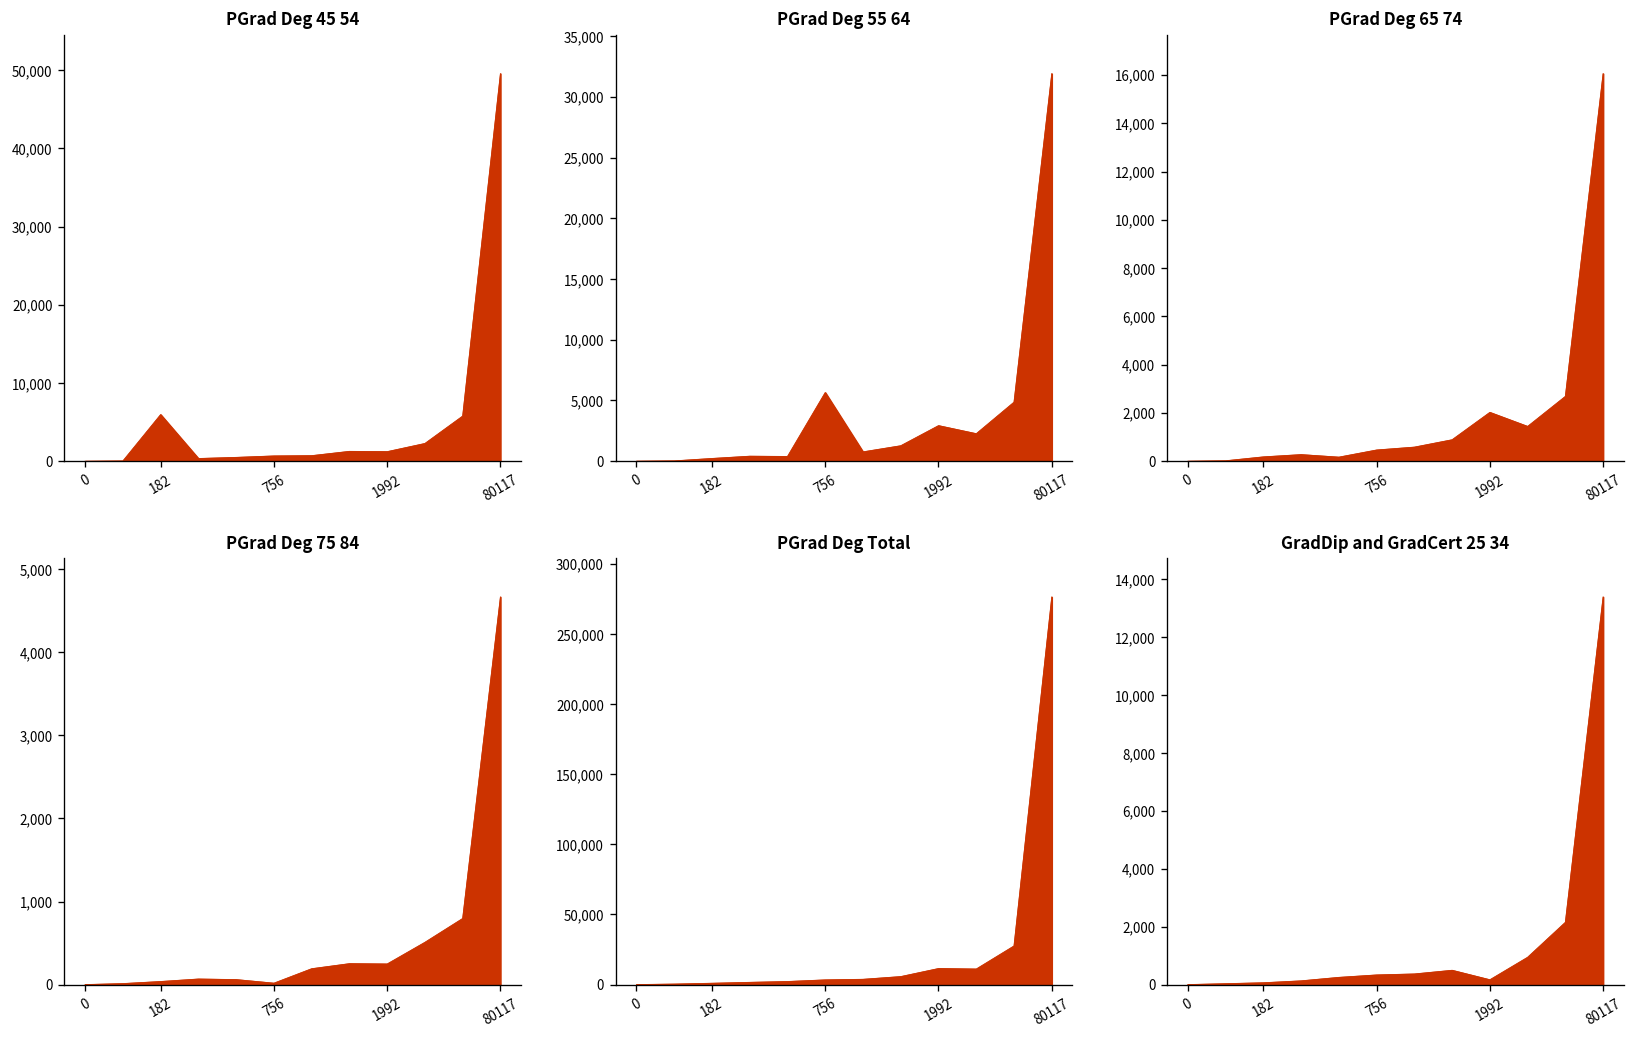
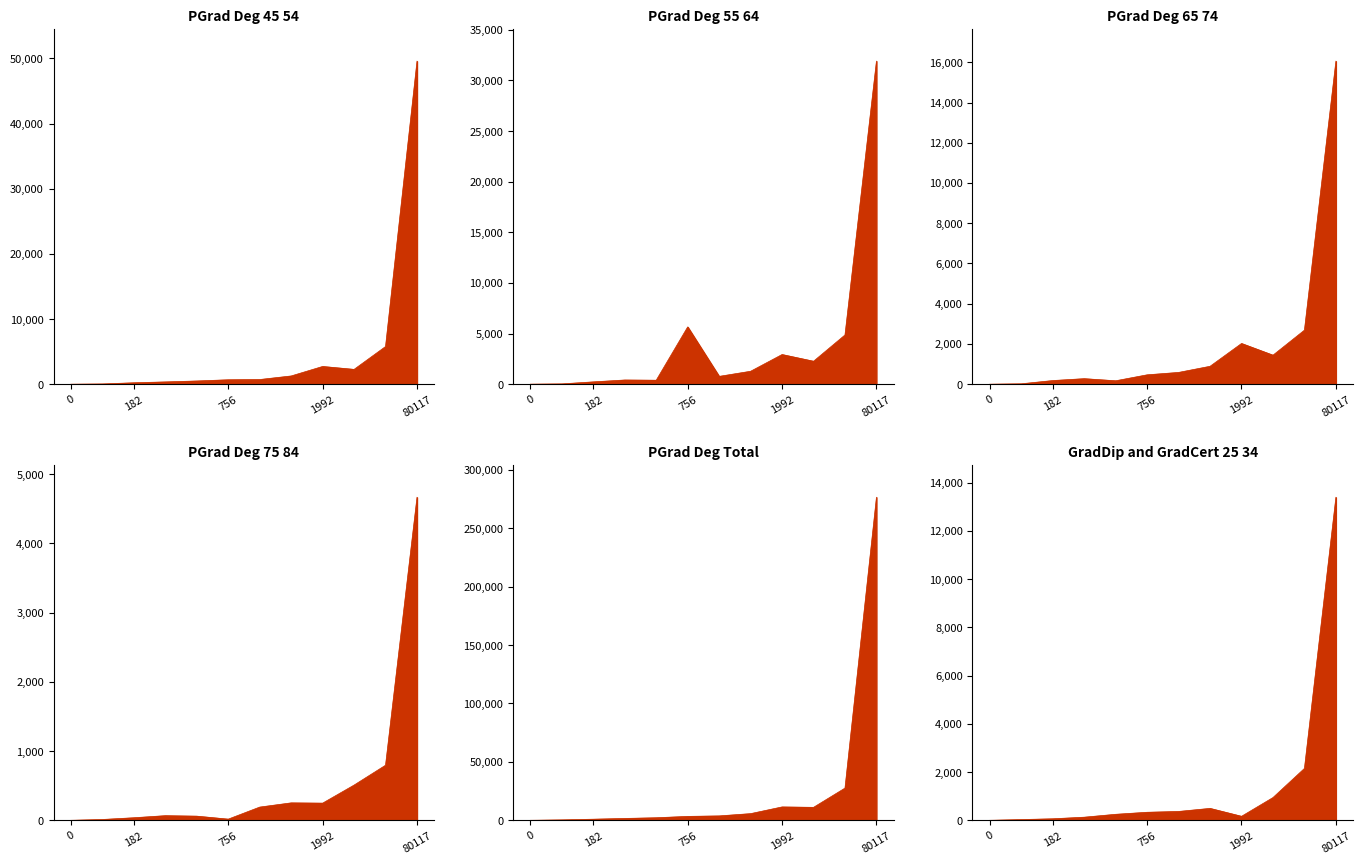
  {
    "PGrad Deg 45 54": {
      "0": "0",
-     "182": "6,000",
+     "182": "0",
      "756": "1,000",
-     "1992": "1,000",
+     "1992": "3,000",
      "80117": "50,000"
    },
    "PGrad Deg 55 64": {
      "0": "0",
      "182": "200",
      "756": "5,700",
      "1992": "2,900",
      "80117": "31,900"
    },
    "PGrad Deg 65 74": {
      "0": "0",
      "182": "200",
      "756": "500",
      "1992": "2,000",
      "80117": "16,100"
    },
    "PGrad Deg 75 84": {
      "0": "0",
      "182": "0",
      "756": "0",
      "1992": "200",
      "80117": "4,700"
    },
    "PGrad Deg Total": {
      "0": "0",
      "182": "1,000",
      "756": "3,000",
      "1992": "11,000",
      "80117": "276,000"
    },
    "GradDip and GradCert 25 34": {
      "0": "0",
      "182": "100",
      "756": "300",
      "1992": "200",
      "80117": "13,400"
    }
  }
